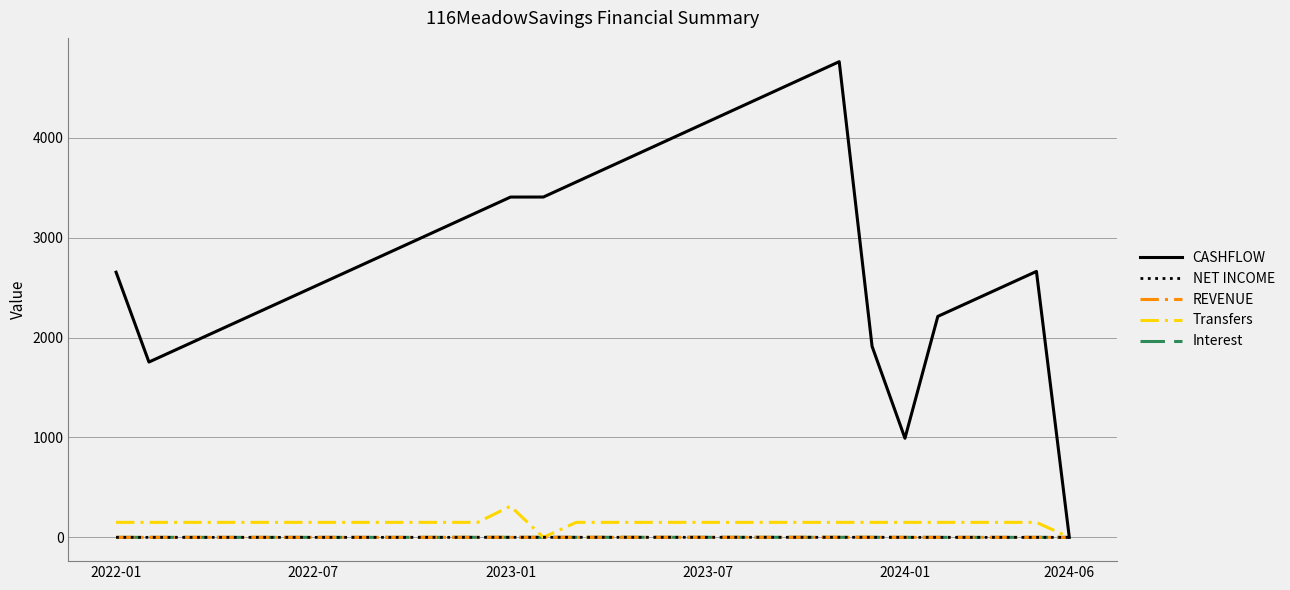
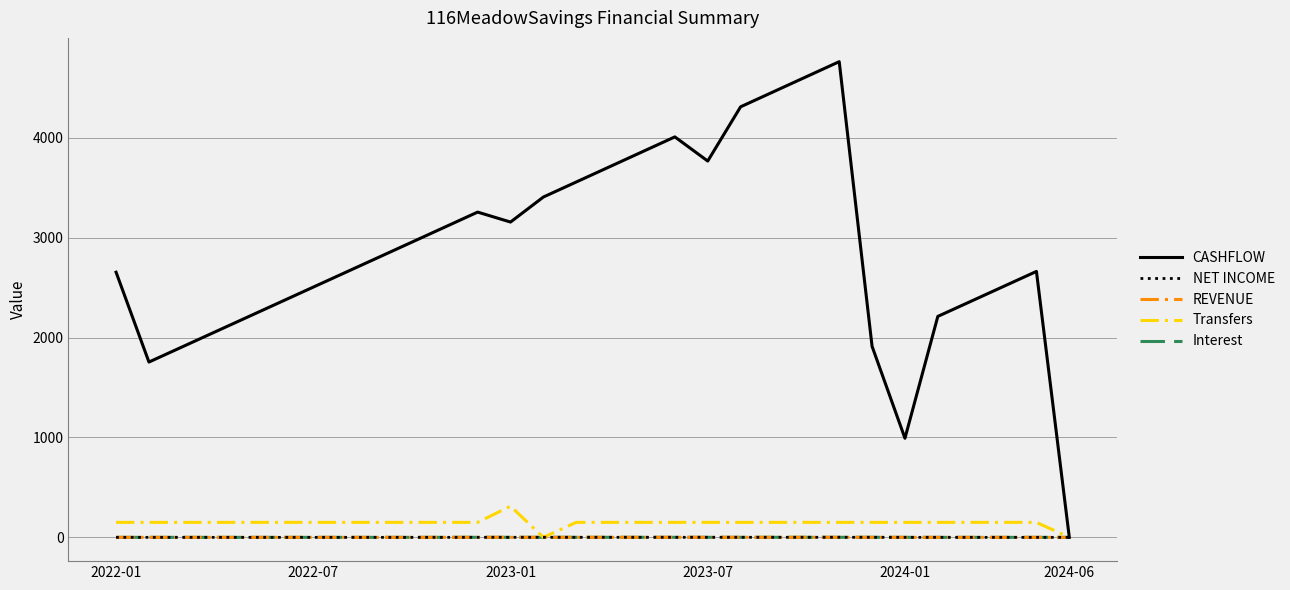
  {
    "CASHFLOW": {
      "2022-01": 2700,
      "2022-07": 2500,
-     "2023-01": 3400,
-     "2023-07": 4200,
+     "2023-01": 3200,
+     "2023-07": 3800,
      "2024-01": 1000
    },
    "Interest": {
      "2022-01": 0,
      "2022-07": 0,
      "2023-01": 0,
      "2023-07": 0,
      "2024-01": 0
    },
    "Transfers": {
      "2022-01": 200,
      "2022-07": 200,
      "2023-01": 300,
      "2023-07": 200,
      "2024-01": 200
    }
  }
